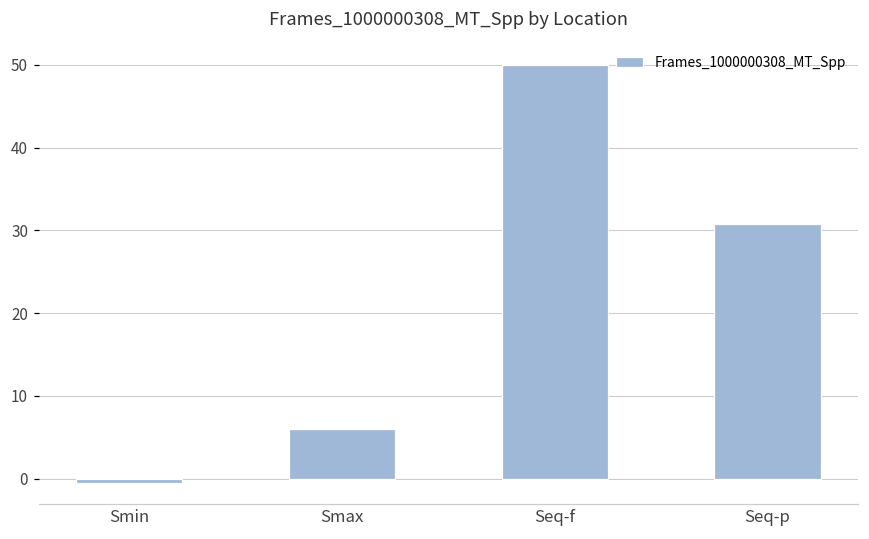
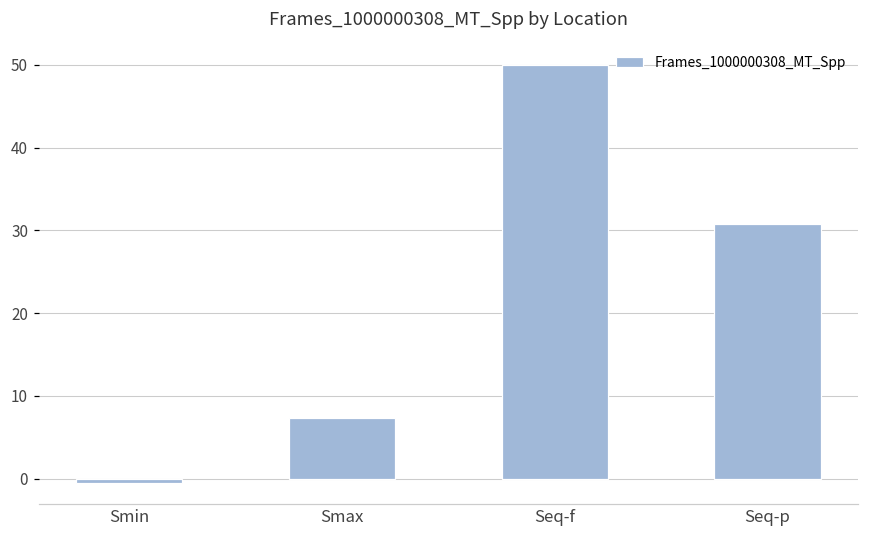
  {
    "Smin": -1,
-   "Smax": 6,
+   "Smax": 7,
    "Seq-f": 50,
    "Seq-p": 31
  }
